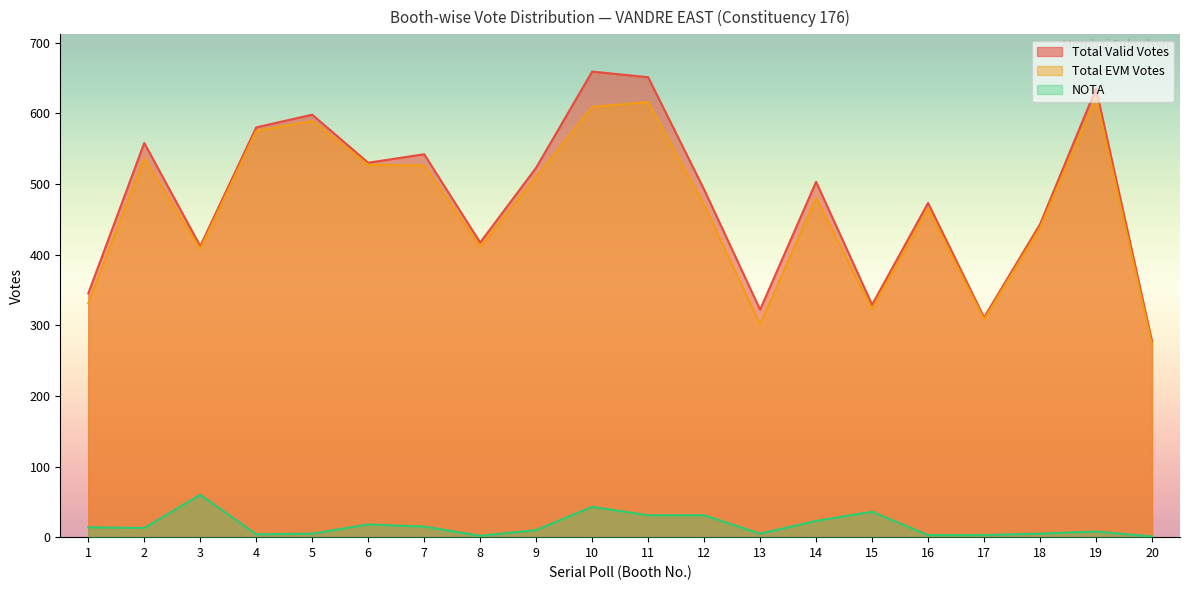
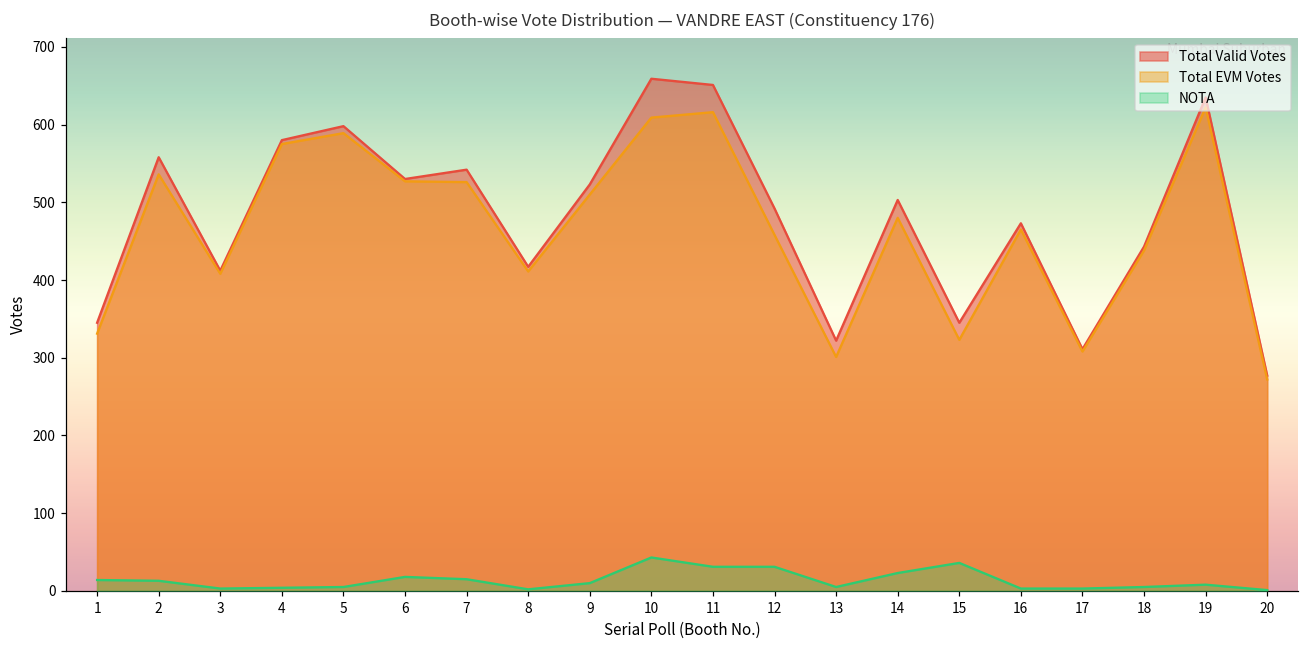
  {
    "Total Valid Votes": {
      "1": 350,
      "2": 560,
      "3": 410,
      "4": 580,
      "5": 600,
      "7": 540,
      "8": 420,
      "9": 520,
      "10": 660,
      "11": 650,
      "12": 490,
      "13": 320,
      "14": 500,
-     "15": 330,
+     "15": 350,
      "16": 470,
      "18": 440,
      "20": 280
    },
    "Total EVM Votes": {
      "1": 330,
      "2": 540,
      "3": 410,
      "4": 580,
      "5": 590,
      "7": 530,
      "8": 410,
      "9": 510,
      "10": 610,
      "11": 620,
-     "12": 470,
+     "12": 460,
      "13": 300,
      "14": 480,
      "15": 320,
      "16": 470,
      "18": 440,
      "20": 270
    },
    "NOTA": {
      "1": 10,
      "2": 10,
-     "3": 60,
+     "3": 0,
      "4": 0,
      "5": 10,
      "6": 20,
      "7": 20,
      "8": 0,
      "9": 10,
      "10": 40,
      "11": 30,
      "12": 30,
      "13": 10,
      "14": 20,
      "15": 40,
      "16": 0,
      "17": 0,
      "18": 10,
      "19": 10,
      "20": 0
    }
  }
